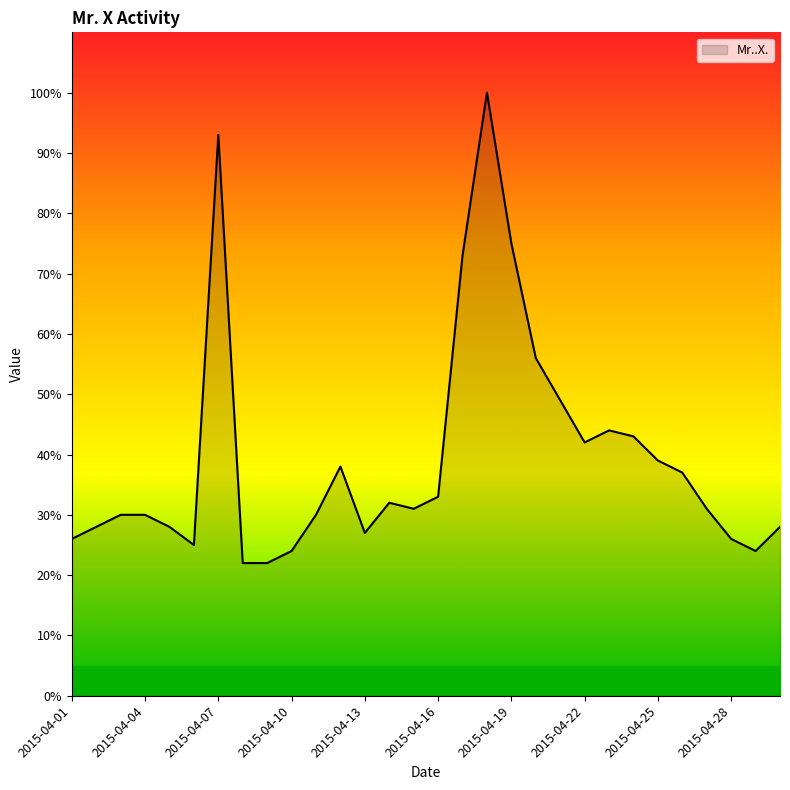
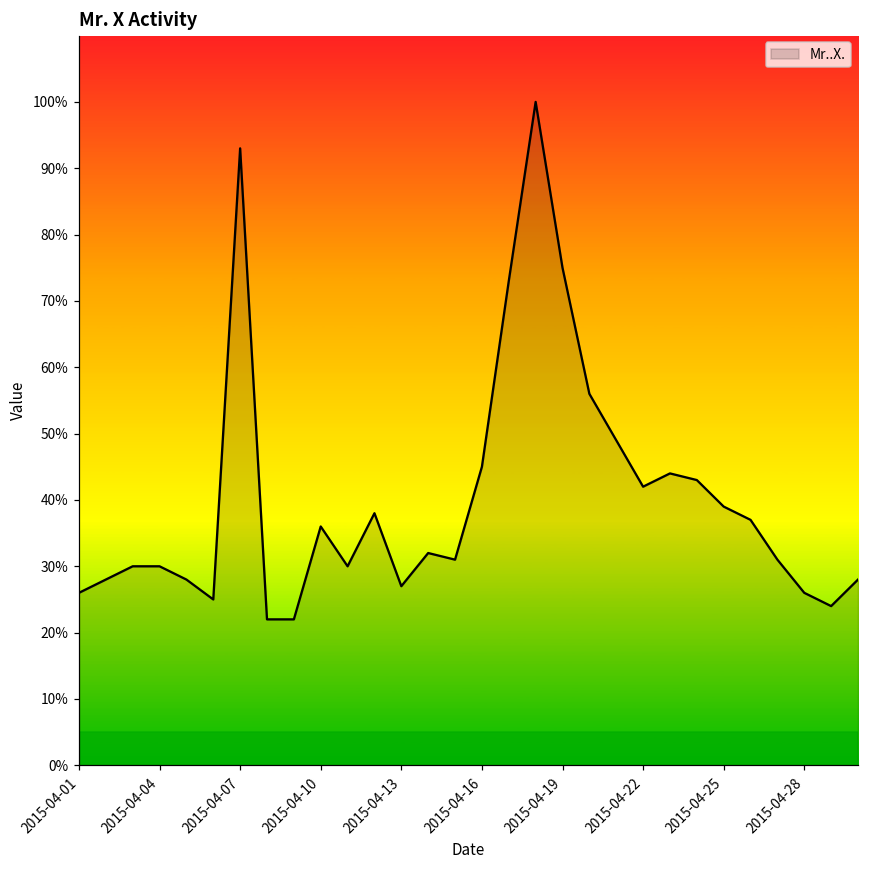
  {
    "2015-04-01": "26%",
    "2015-04-04": "30%",
    "2015-04-07": "93%",
-   "2015-04-10": "24%",
+   "2015-04-10": "36%",
    "2015-04-13": "27%",
-   "2015-04-16": "33%",
+   "2015-04-16": "45%",
    "2015-04-19": "75%",
    "2015-04-22": "42%",
    "2015-04-25": "39%",
    "2015-04-28": "26%"
  }
